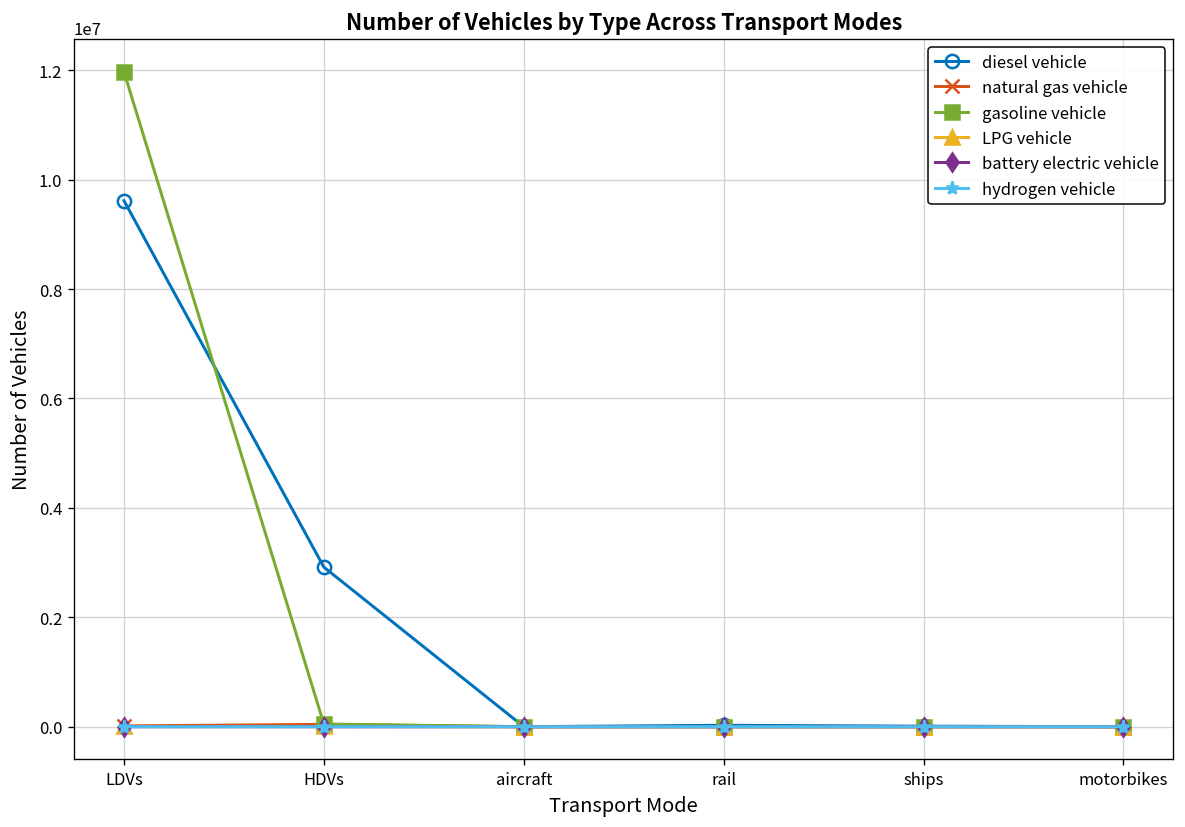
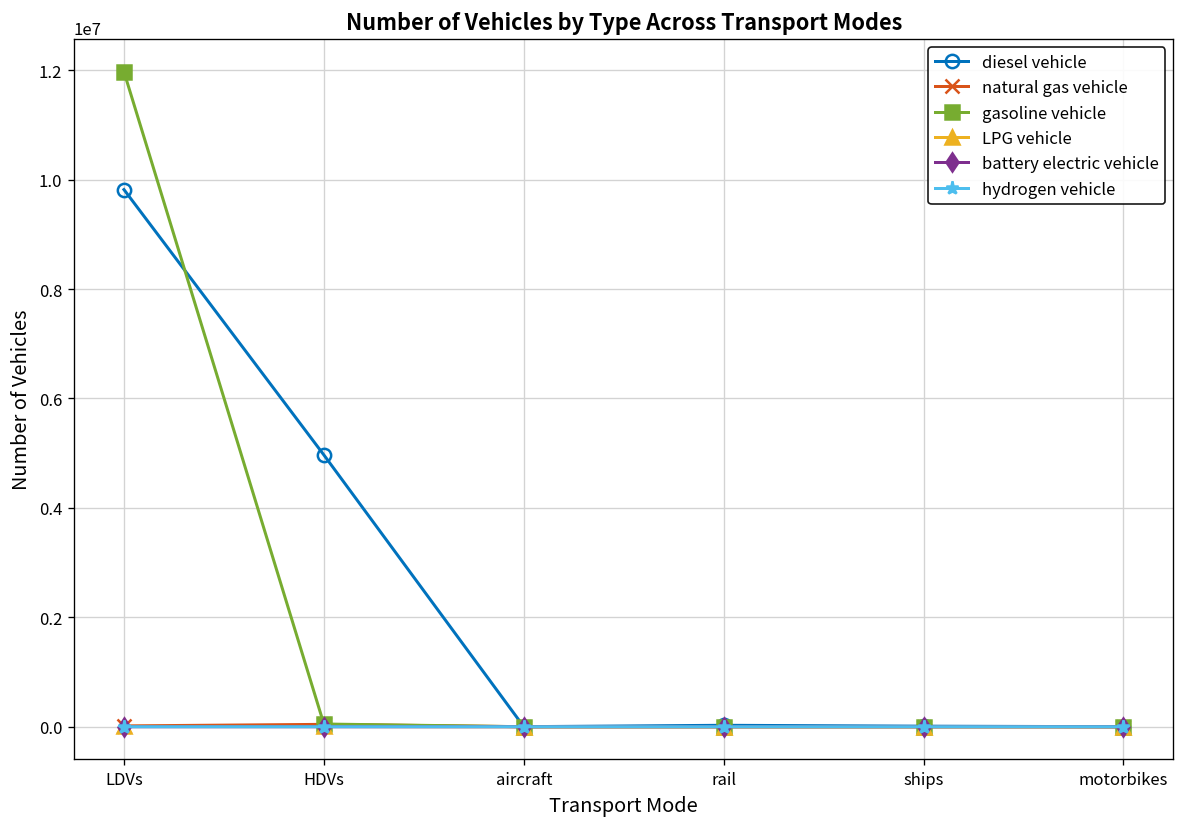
  {
    "diesel vehicle": {
-     "LDVs": 9600000,
-     "HDVs": 2900000
+     "LDVs": 9800000,
+     "HDVs": 5000000
    },
    "gasoline vehicle": {
      "LDVs": 12000000
    }
  }
